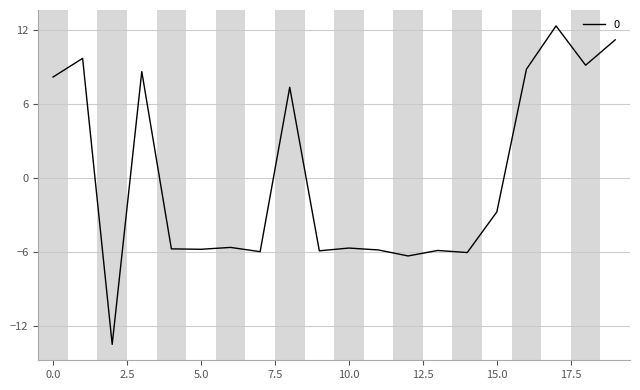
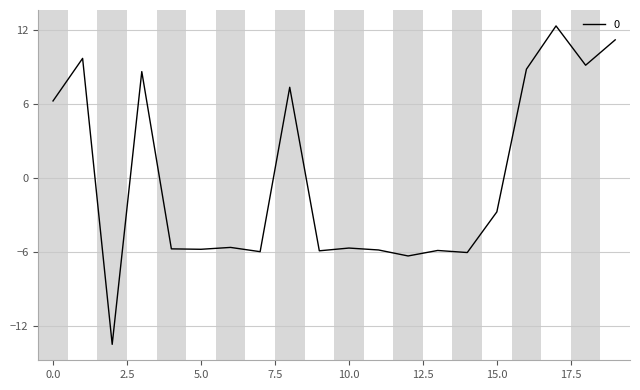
  {
-   "0.0": 8.2,
+   "0.0": 6.2,
    "5.0": -5.8,
    "10.0": -5.7,
    "15.0": -2.8
  }
